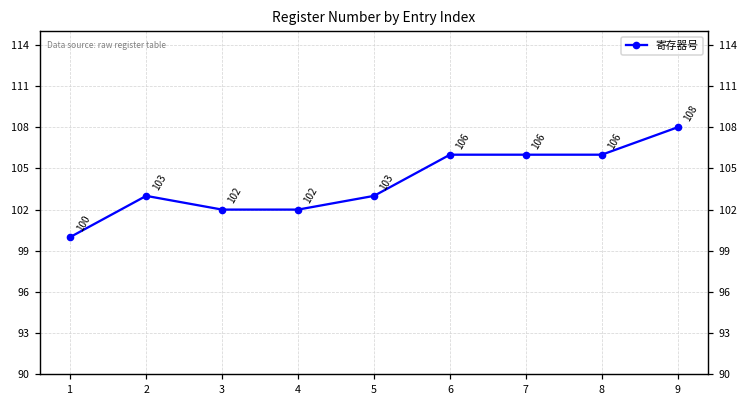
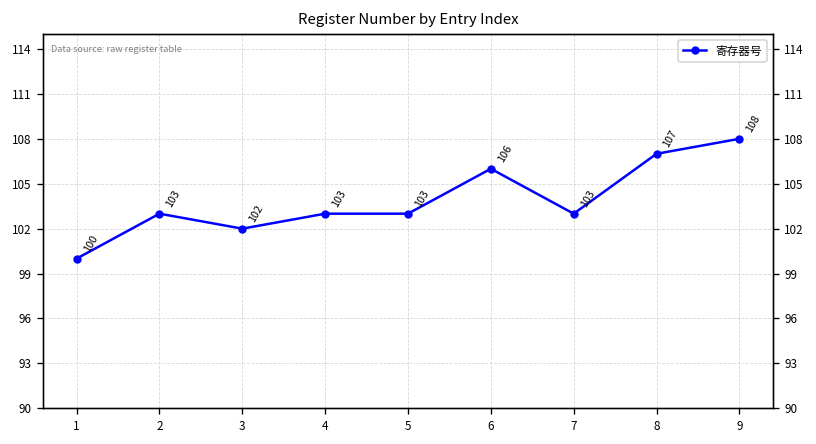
  {
    "1": 100,
    "2": 103,
    "3": 102,
-   "4": 102,
+   "4": 103,
    "5": 103,
    "6": 106,
-   "7": 106,
-   "8": 106,
+   "7": 103,
+   "8": 107,
    "9": 108
  }
